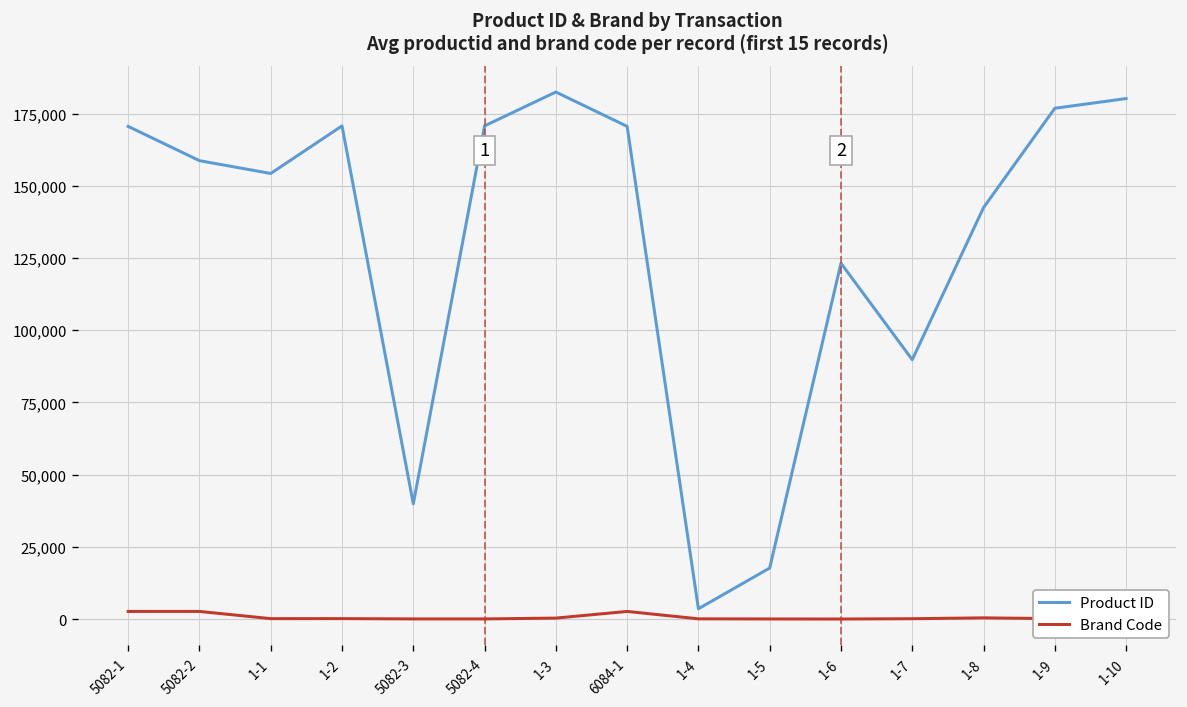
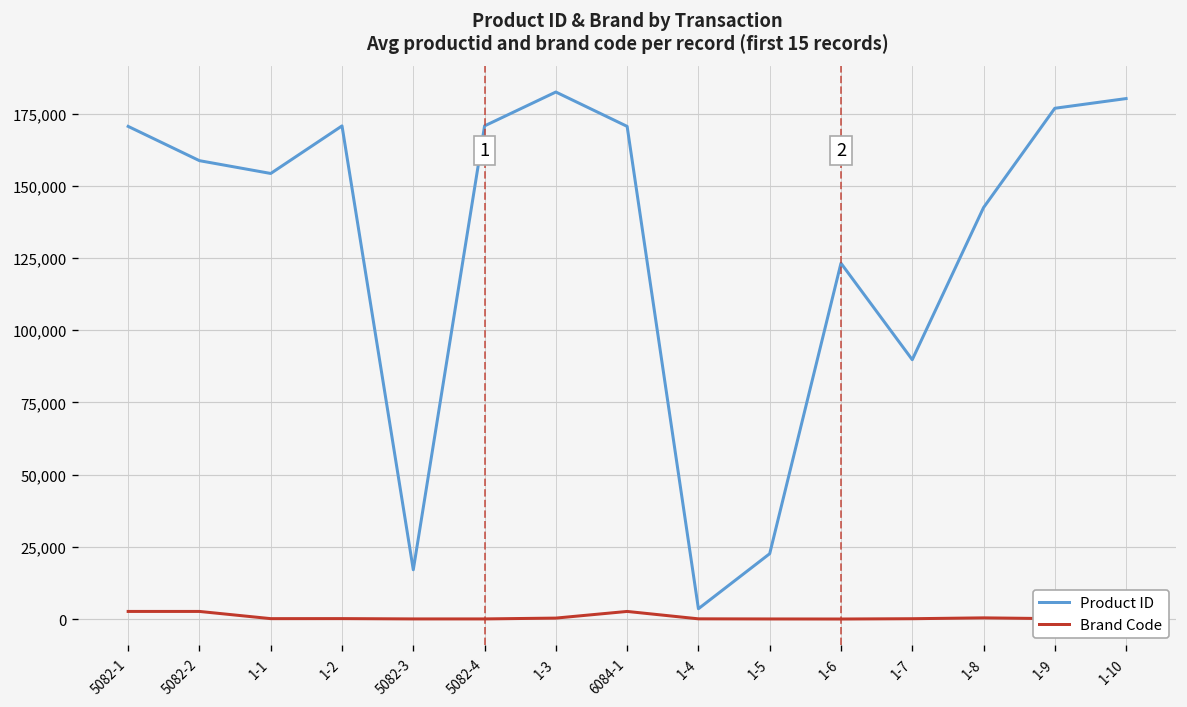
  {
    "Product ID": {
      "5082-1": "171,000",
      "5082-2": "159,000",
      "1-1": "154,000",
      "1-2": "171,000",
-     "5082-3": "40,000",
+     "5082-3": "17,000",
      "1-3": "182,000",
      "6084-1": "171,000",
      "1-4": "4,000",
-     "1-5": "18,000",
+     "1-5": "23,000",
      "1-6": "123,000",
      "1-7": "90,000",
      "1-8": "142,000",
      "1-9": "177,000",
      "1-10": "180,000"
    },
    "Brand Code": {
      "5082-1": "3,000",
      "5082-2": "3,000",
      "1-1": "0",
      "1-2": "0",
      "5082-3": "0",
      "5082-4": "0",
      "1-3": "0",
      "6084-1": "3,000",
      "1-4": "0",
      "1-5": "0",
      "1-6": "0",
      "1-7": "0",
      "1-8": "0"
    }
  }
